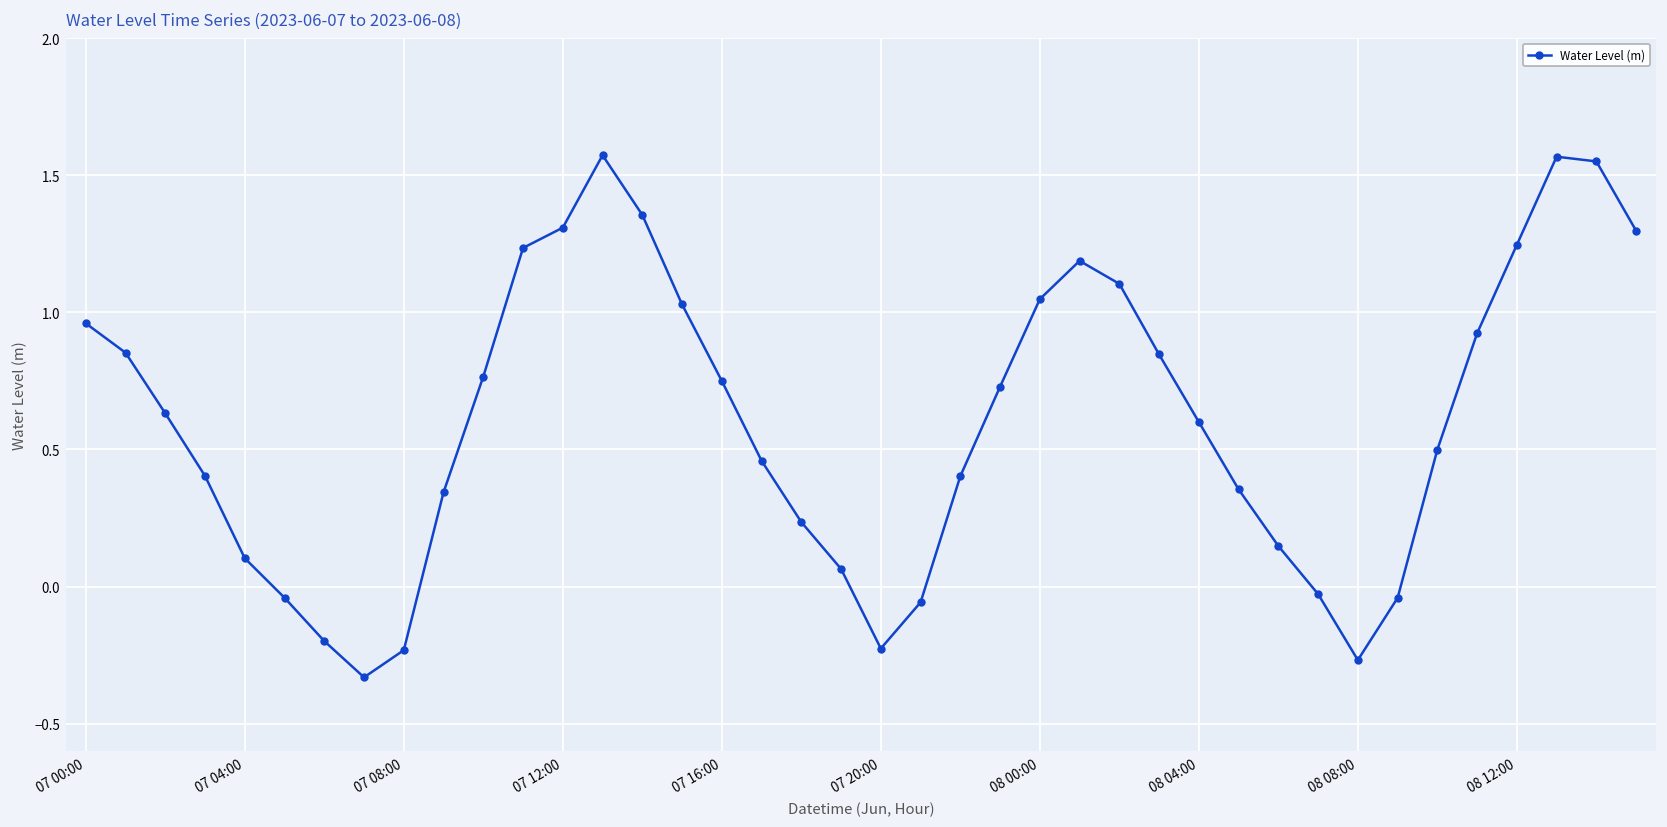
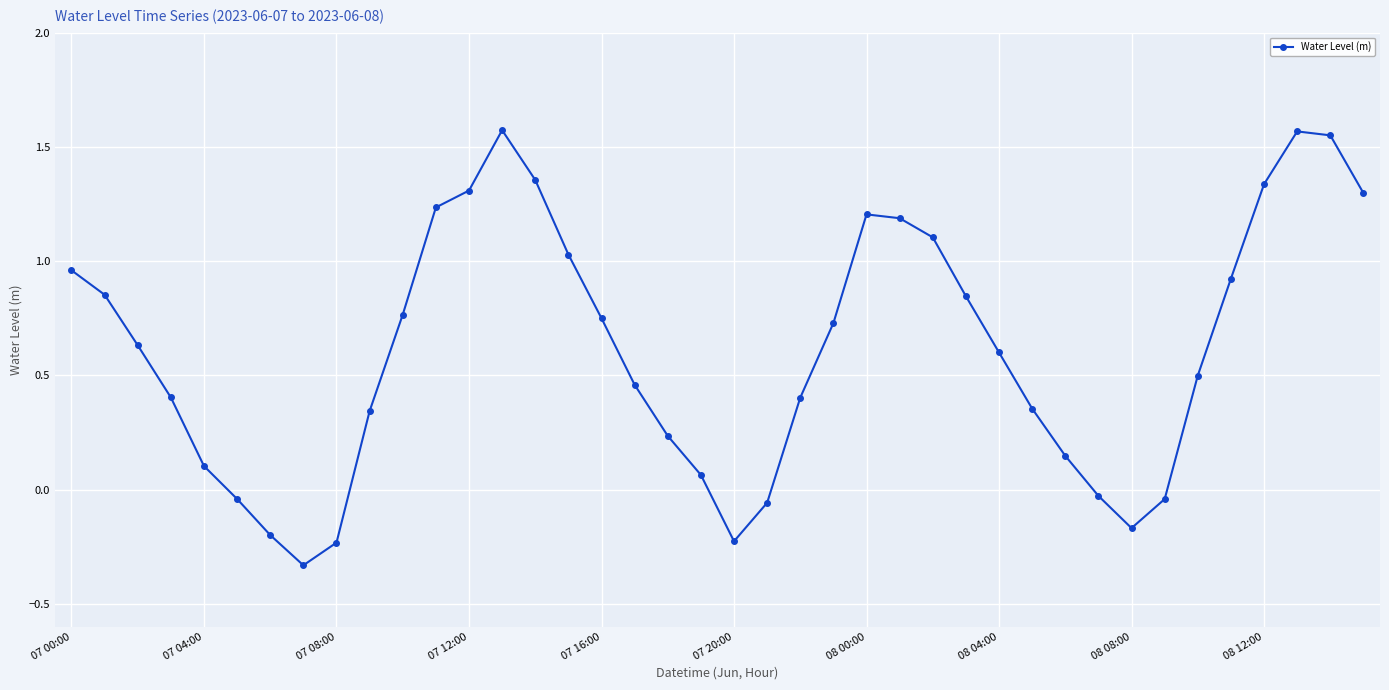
  {
    "07 00:00": 0.96,
    "07 04:00": 0.10,
    "07 08:00": -0.23,
    "07 12:00": 1.31,
    "07 16:00": 0.75,
    "07 20:00": -0.23,
-   "08 00:00": 1.05,
+   "08 00:00": 1.20,
    "08 04:00": 0.60,
-   "08 08:00": -0.27,
-   "08 12:00": 1.25
+   "08 08:00": -0.17,
+   "08 12:00": 1.34
  }
